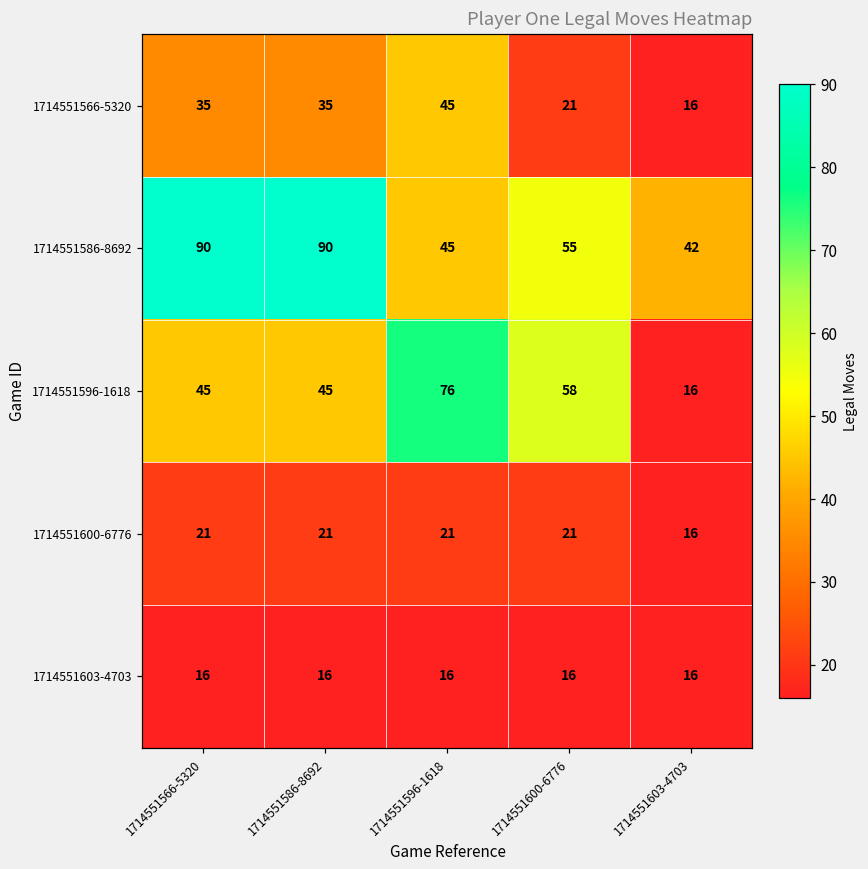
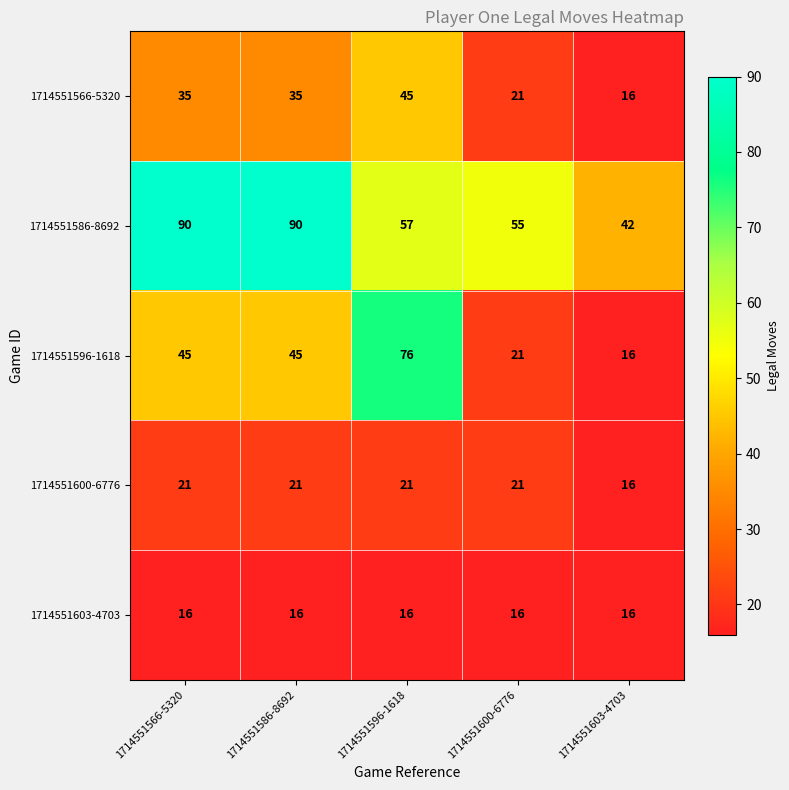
  {
    "1714551566-5320": {
      "1714551566-5320": 35,
      "1714551586-8692": 35,
      "1714551596-1618": 45,
      "1714551600-6776": 21,
      "1714551603-4703": 16
    },
    "1714551586-8692": {
      "1714551566-5320": 90,
      "1714551586-8692": 90,
-     "1714551596-1618": 45,
+     "1714551596-1618": 57,
      "1714551600-6776": 55,
      "1714551603-4703": 42
    },
    "1714551596-1618": {
      "1714551566-5320": 45,
      "1714551586-8692": 45,
      "1714551596-1618": 76,
-     "1714551600-6776": 58,
+     "1714551600-6776": 21,
      "1714551603-4703": 16
    },
    "1714551600-6776": {
      "1714551566-5320": 21,
      "1714551586-8692": 21,
      "1714551596-1618": 21,
      "1714551600-6776": 21,
      "1714551603-4703": 16
    },
    "1714551603-4703": {
      "1714551566-5320": 16,
      "1714551586-8692": 16,
      "1714551596-1618": 16,
      "1714551600-6776": 16,
      "1714551603-4703": 16
    }
  }
